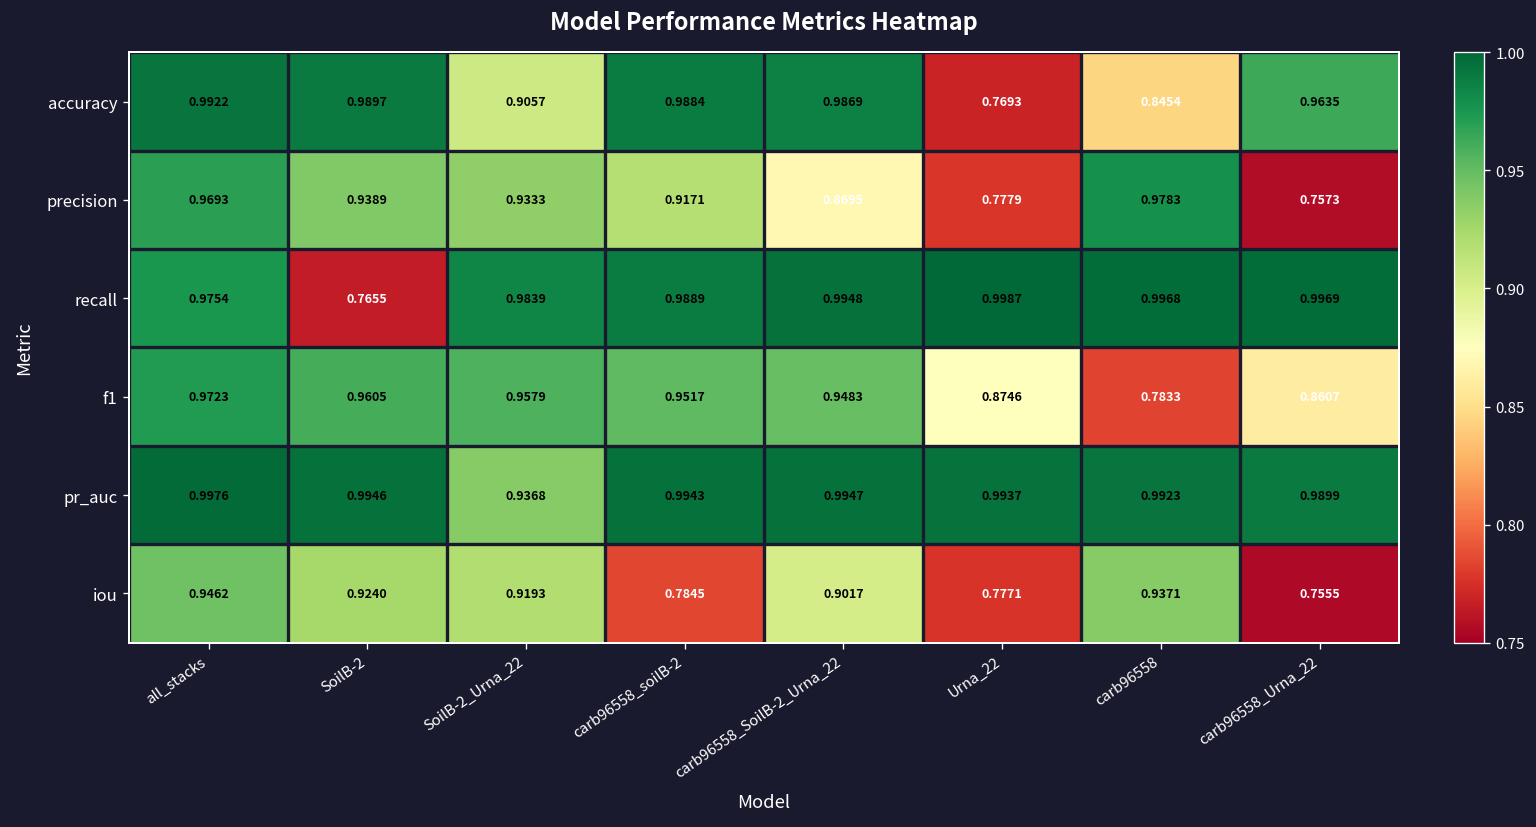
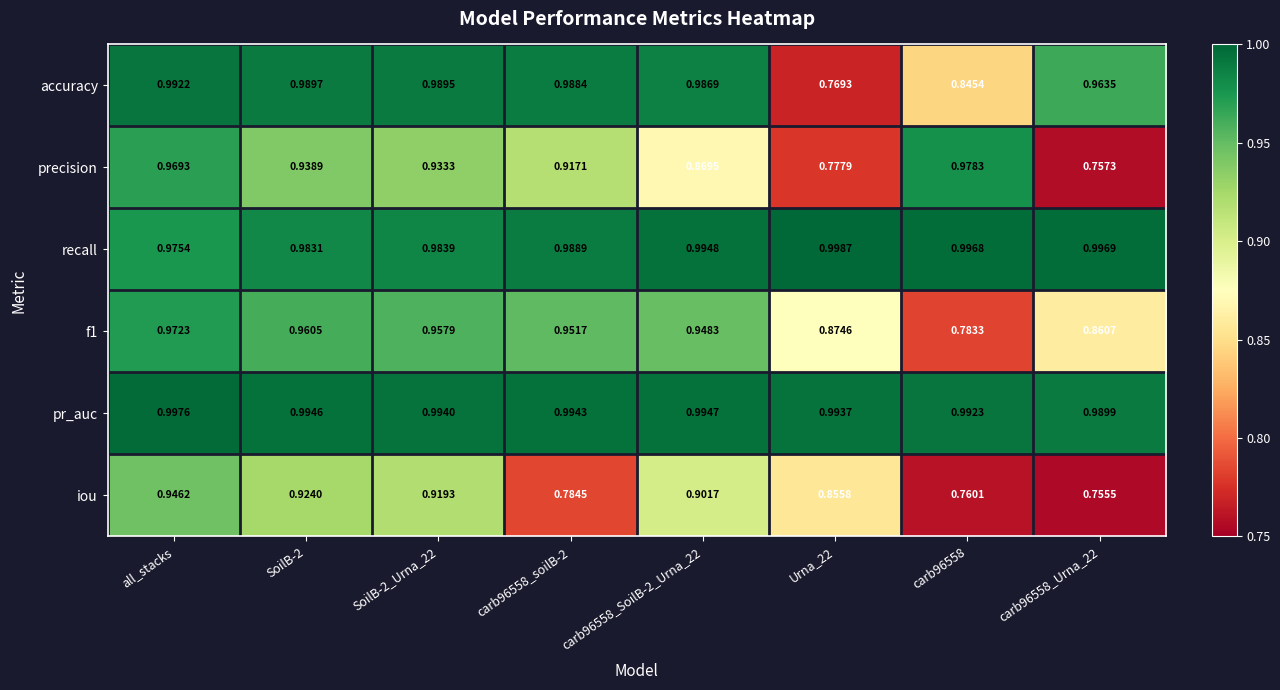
  {
    "accuracy": {
      "all_stacks": 0.9922,
      "SoilB-2": 0.9897,
-     "SoilB-2_Urna_22": 0.9057,
+     "SoilB-2_Urna_22": 0.9895,
      "carb96558_soilB-2": 0.9884,
      "carb96558_SoilB-2_Urna_22": 0.9869,
      "Urna_22": 0.7693,
      "carb96558": 0.8454,
      "carb96558_Urna_22": 0.9635
    },
    "precision": {
      "all_stacks": 0.9693,
      "SoilB-2": 0.9389,
      "SoilB-2_Urna_22": 0.9333,
      "carb96558_soilB-2": 0.9171,
      "carb96558_SoilB-2_Urna_22": 0.8695,
      "Urna_22": 0.7779,
      "carb96558": 0.9783,
      "carb96558_Urna_22": 0.7573
    },
    "recall": {
      "all_stacks": 0.9754,
-     "SoilB-2": 0.7655,
+     "SoilB-2": 0.9831,
      "SoilB-2_Urna_22": 0.9839,
      "carb96558_soilB-2": 0.9889,
      "carb96558_SoilB-2_Urna_22": 0.9948,
      "Urna_22": 0.9987,
      "carb96558": 0.9968,
      "carb96558_Urna_22": 0.9969
    },
    "f1": {
      "all_stacks": 0.9723,
      "SoilB-2": 0.9605,
      "SoilB-2_Urna_22": 0.9579,
      "carb96558_soilB-2": 0.9517,
      "carb96558_SoilB-2_Urna_22": 0.9483,
      "Urna_22": 0.8746,
      "carb96558": 0.7833,
      "carb96558_Urna_22": 0.8607
    },
    "pr_auc": {
      "all_stacks": 0.9976,
      "SoilB-2": 0.9946,
-     "SoilB-2_Urna_22": 0.9368,
+     "SoilB-2_Urna_22": 0.9940,
      "carb96558_soilB-2": 0.9943,
      "carb96558_SoilB-2_Urna_22": 0.9947,
      "Urna_22": 0.9937,
      "carb96558": 0.9923,
      "carb96558_Urna_22": 0.9899
    },
    "iou": {
      "all_stacks": 0.9462,
      "SoilB-2": 0.9240,
      "SoilB-2_Urna_22": 0.9193,
      "carb96558_soilB-2": 0.7845,
      "carb96558_SoilB-2_Urna_22": 0.9017,
-     "Urna_22": 0.7771,
-     "carb96558": 0.9371,
+     "Urna_22": 0.8558,
+     "carb96558": 0.7601,
      "carb96558_Urna_22": 0.7555
    }
  }
